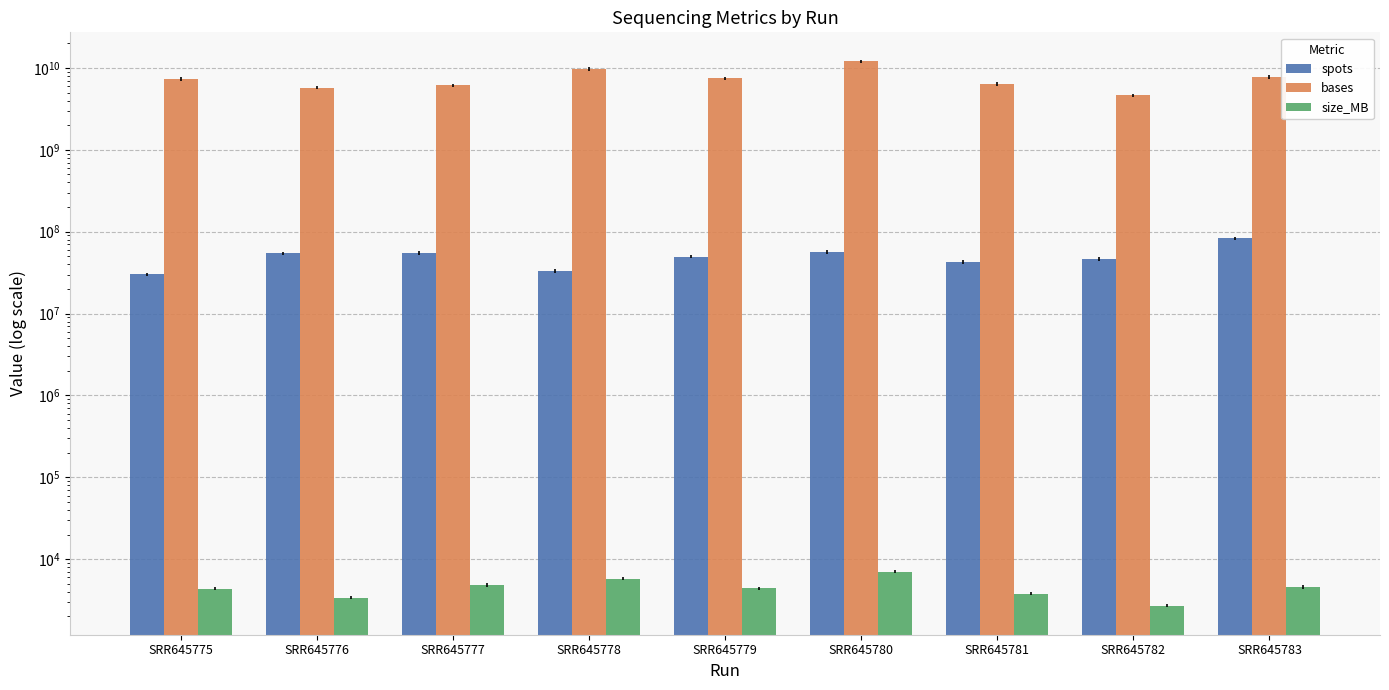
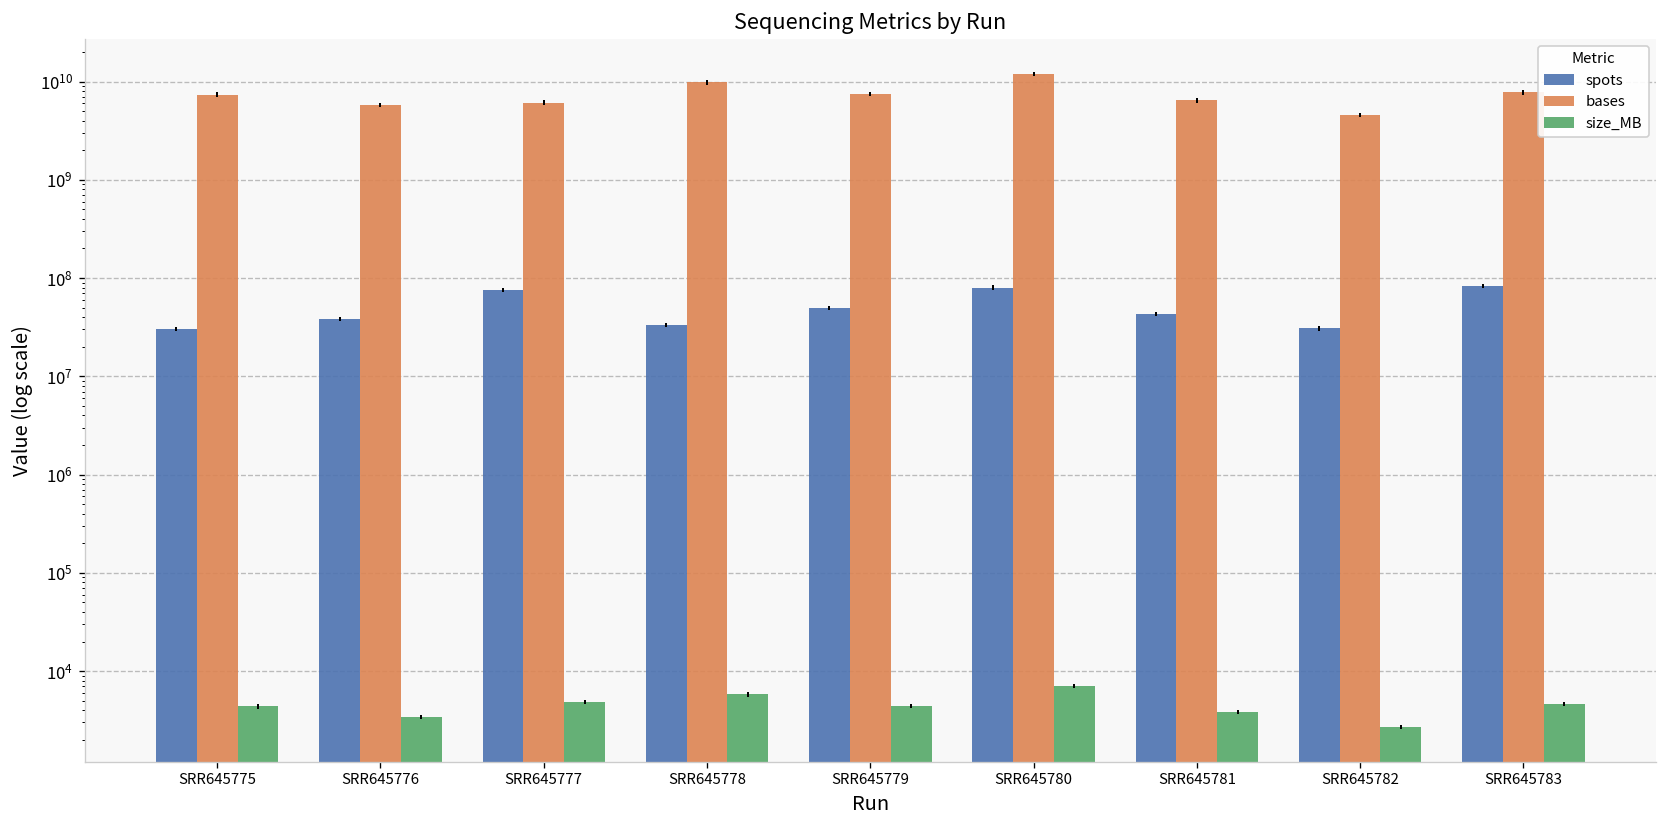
  {
    "spots": {
      "SRR645775": 30000000,
-     "SRR645776": 50000000,
-     "SRR645777": 50000000,
+     "SRR645776": 40000000,
+     "SRR645777": 80000000,
      "SRR645778": 33000000,
      "SRR645779": 50000000,
-     "SRR645780": 60000000,
+     "SRR645780": 80000000,
      "SRR645781": 40000000,
-     "SRR645782": 50000000,
+     "SRR645782": 31000000,
      "SRR645783": 80000000
    },
    "bases": {
      "SRR645775": 7000000000,
      "SRR645776": 6000000000,
      "SRR645777": 6000000000,
      "SRR645778": 10000000000,
      "SRR645779": 7000000000,
      "SRR645780": 12000000000,
      "SRR645781": 6000000000,
      "SRR645782": 5000000000,
      "SRR645783": 8000000000
    },
    "size_MB": {
      "SRR645775": 4000,
      "SRR645776": 3400,
      "SRR645777": 5000,
      "SRR645778": 6000,
      "SRR645779": 4000,
      "SRR645780": 7000,
      "SRR645781": 4000,
      "SRR645782": 2700,
      "SRR645783": 5000
    }
  }
